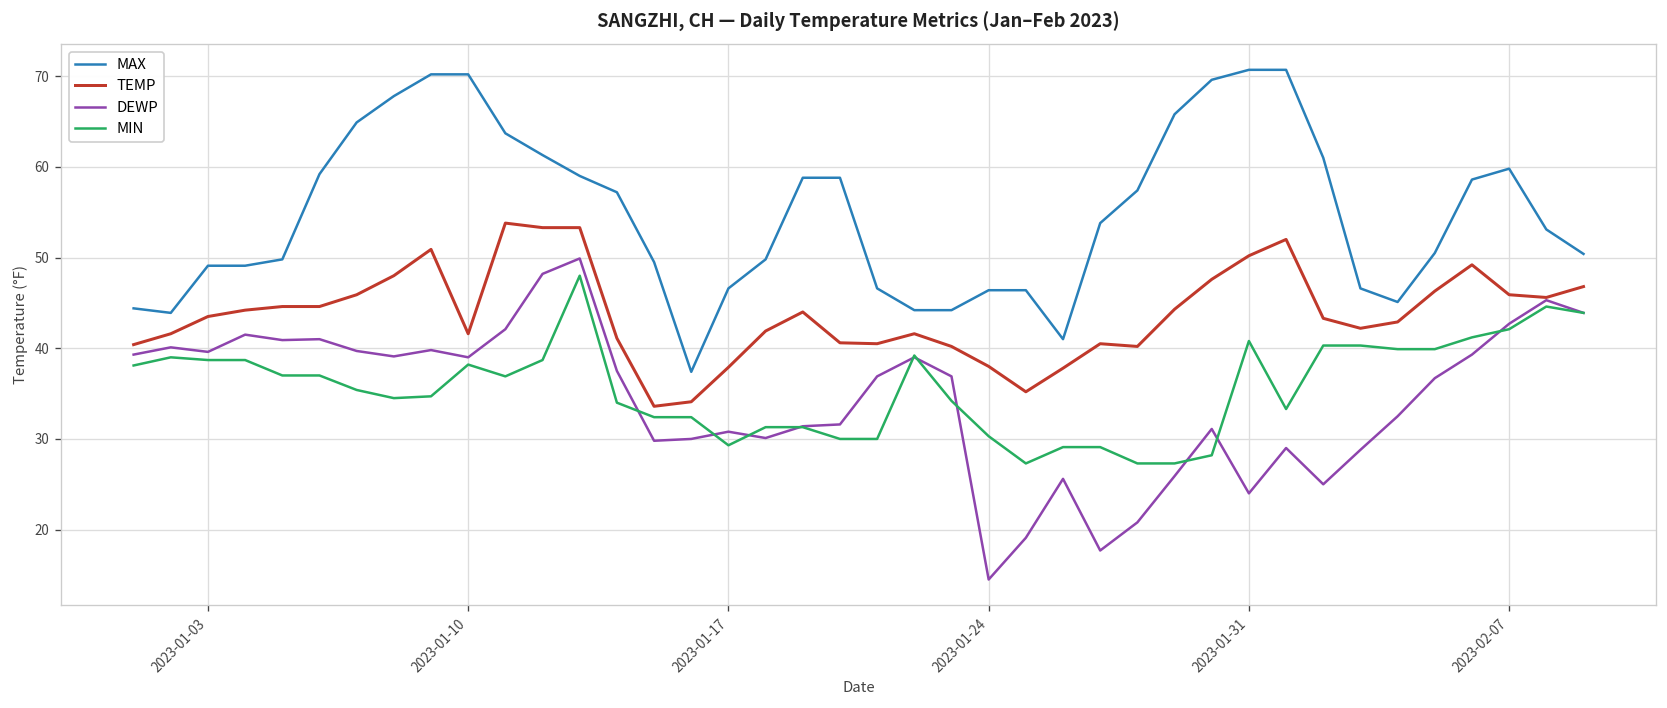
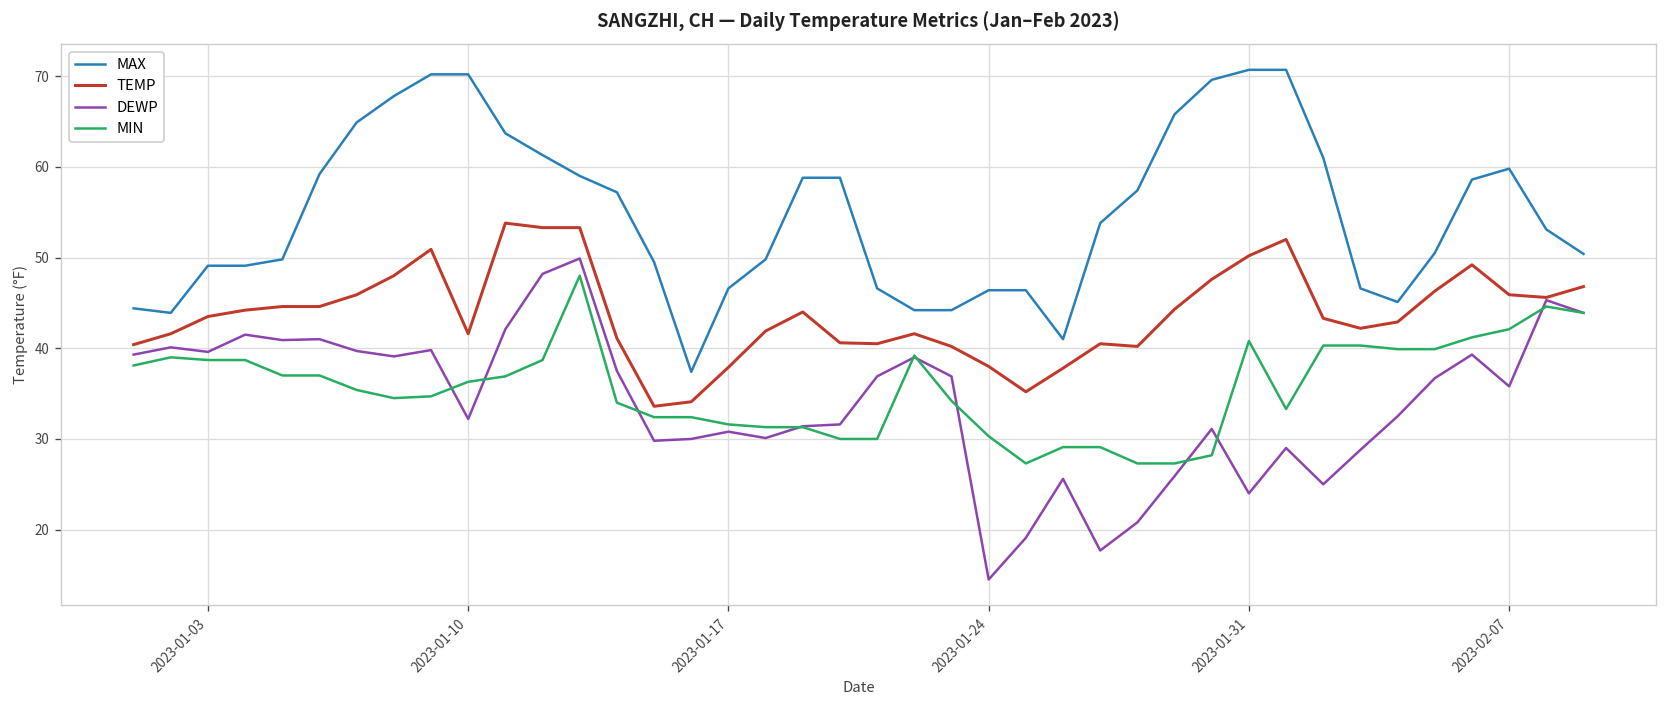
  {
    "MAX": {
      "2023-01-03": 49,
      "2023-01-10": 70,
      "2023-01-17": 47,
      "2023-01-24": 46,
      "2023-01-31": 71,
      "2023-02-07": 60
    },
    "TEMP": {
      "2023-01-03": 44,
      "2023-01-10": 42,
      "2023-01-17": 38,
      "2023-01-24": 38,
      "2023-01-31": 50,
      "2023-02-07": 46
    },
    "DEWP": {
      "2023-01-03": 40,
-     "2023-01-10": 39,
+     "2023-01-10": 32,
      "2023-01-17": 31,
      "2023-01-24": 15,
      "2023-01-31": 24,
-     "2023-02-07": 43
+     "2023-02-07": 36
    },
    "MIN": {
      "2023-01-03": 39,
-     "2023-01-10": 38,
-     "2023-01-17": 29,
+     "2023-01-10": 36,
+     "2023-01-17": 32,
      "2023-01-24": 30,
      "2023-01-31": 41,
      "2023-02-07": 42
    }
  }
